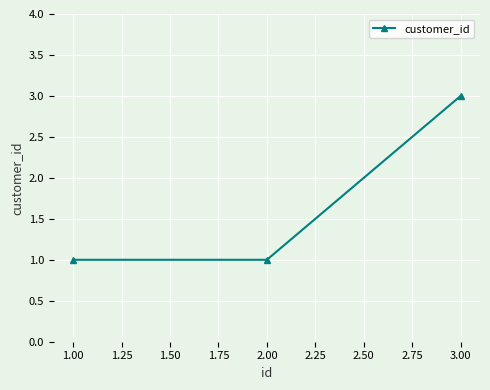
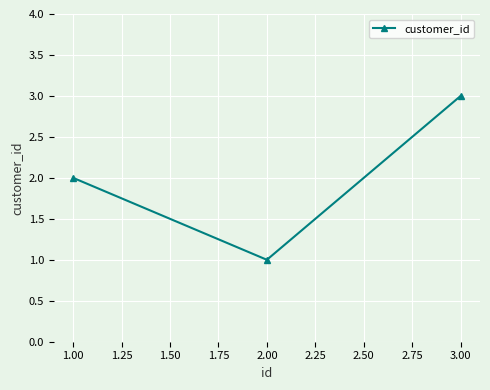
  {
-   "1.00": 1,
+   "1.00": 2,
    "2.00": 1,
    "3.00": 3
  }
